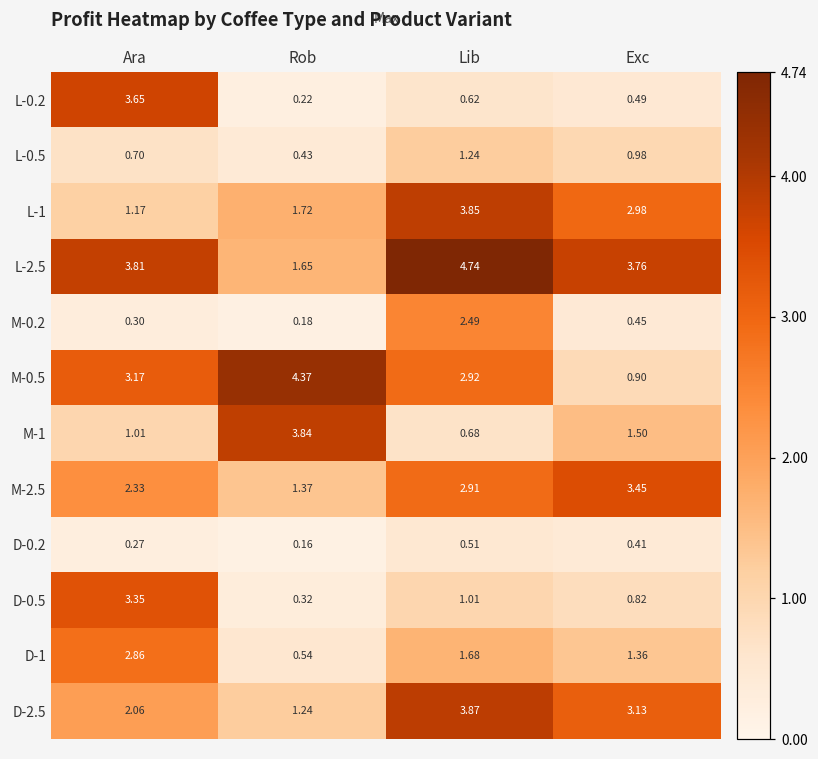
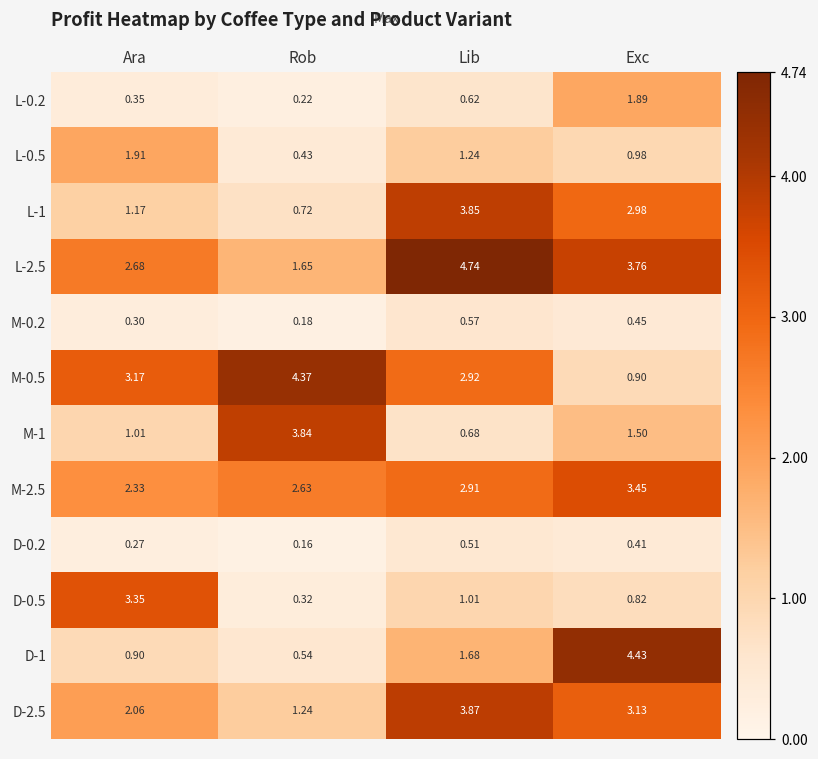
  {
    "L-0.2": {
-     "Ara": 3.65,
+     "Ara": 0.35,
      "Rob": 0.22,
      "Lib": 0.62,
-     "Exc": 0.49
+     "Exc": 1.89
    },
    "L-0.5": {
-     "Ara": 0.70,
+     "Ara": 1.91,
      "Rob": 0.43,
      "Lib": 1.24,
      "Exc": 0.98
    },
    "L-1": {
      "Ara": 1.17,
-     "Rob": 1.72,
+     "Rob": 0.72,
      "Lib": 3.85,
      "Exc": 2.98
    },
    "L-2.5": {
-     "Ara": 3.81,
+     "Ara": 2.68,
      "Rob": 1.65,
      "Lib": 4.74,
      "Exc": 3.76
    },
    "M-0.2": {
      "Ara": 0.30,
      "Rob": 0.18,
-     "Lib": 2.49,
+     "Lib": 0.57,
      "Exc": 0.45
    },
    "M-0.5": {
      "Ara": 3.17,
      "Rob": 4.37,
      "Lib": 2.92,
      "Exc": 0.90
    },
    "M-1": {
      "Ara": 1.01,
      "Rob": 3.84,
      "Lib": 0.68,
      "Exc": 1.50
    },
    "M-2.5": {
      "Ara": 2.33,
-     "Rob": 1.37,
+     "Rob": 2.63,
      "Lib": 2.91,
      "Exc": 3.45
    },
    "D-0.2": {
      "Ara": 0.27,
      "Rob": 0.16,
      "Lib": 0.51,
      "Exc": 0.41
    },
    "D-0.5": {
      "Ara": 3.35,
      "Rob": 0.32,
      "Lib": 1.01,
      "Exc": 0.82
    },
    "D-1": {
-     "Ara": 2.86,
+     "Ara": 0.90,
      "Rob": 0.54,
      "Lib": 1.68,
-     "Exc": 1.36
+     "Exc": 4.43
    },
    "D-2.5": {
      "Ara": 2.06,
      "Rob": 1.24,
      "Lib": 3.87,
      "Exc": 3.13
    }
  }
